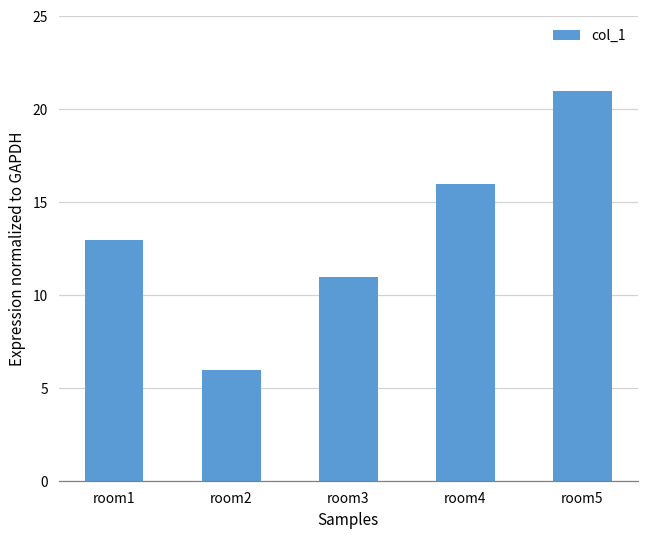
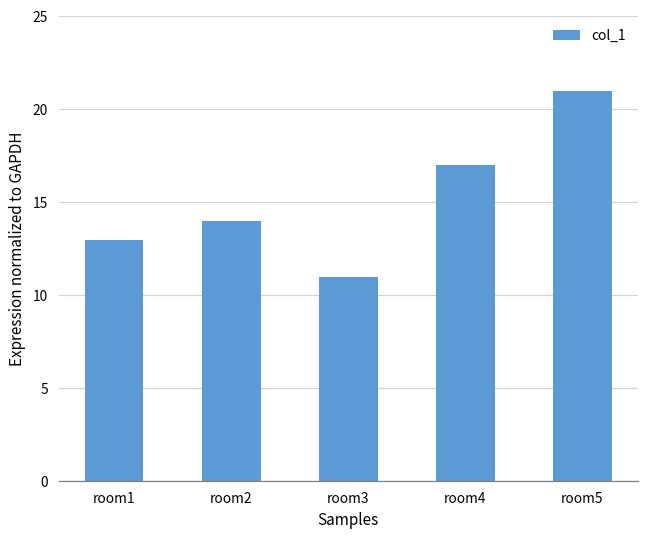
  {
    "room1": 13,
-   "room2": 6,
+   "room2": 14,
    "room3": 11,
-   "room4": 16,
+   "room4": 17,
    "room5": 21
  }
